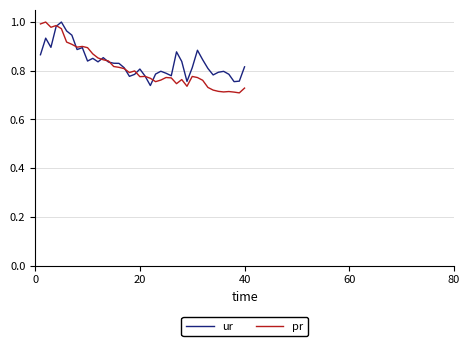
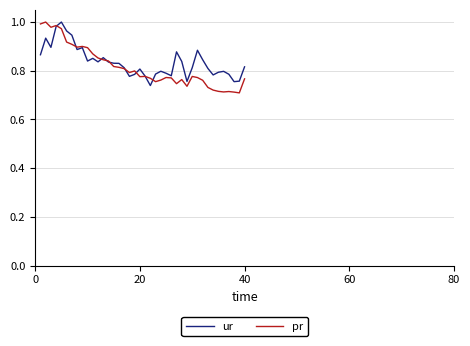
  {
    "ur": {
      "20": 0.81,
      "40": 0.82
    },
    "pr": {
      "20": 0.78,
-     "40": 0.73
+     "40": 0.77
    }
  }
